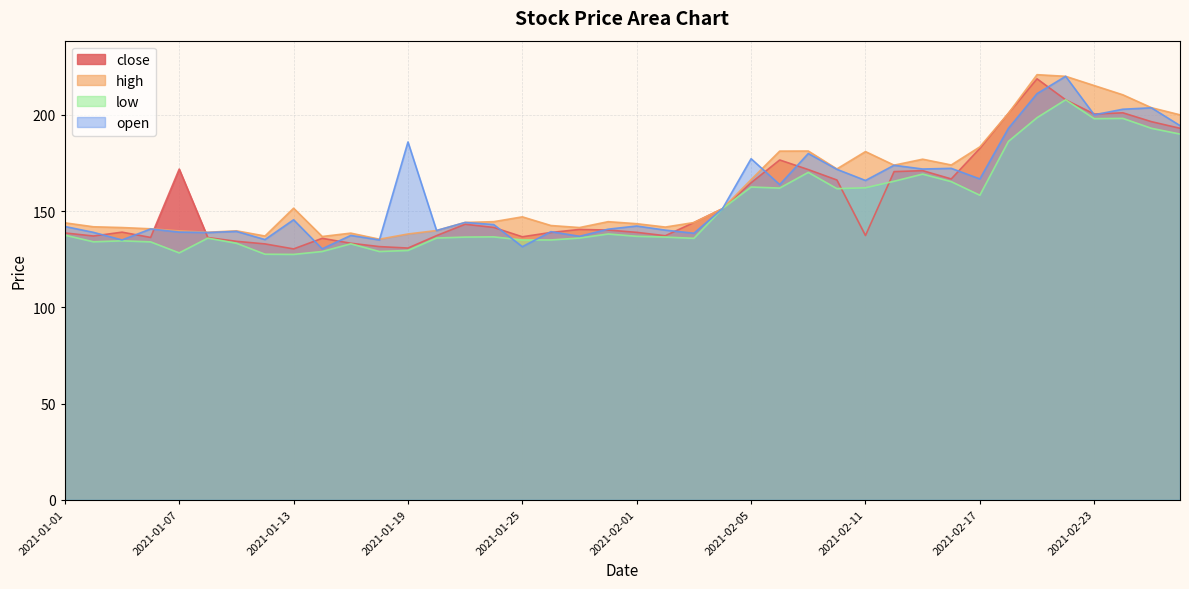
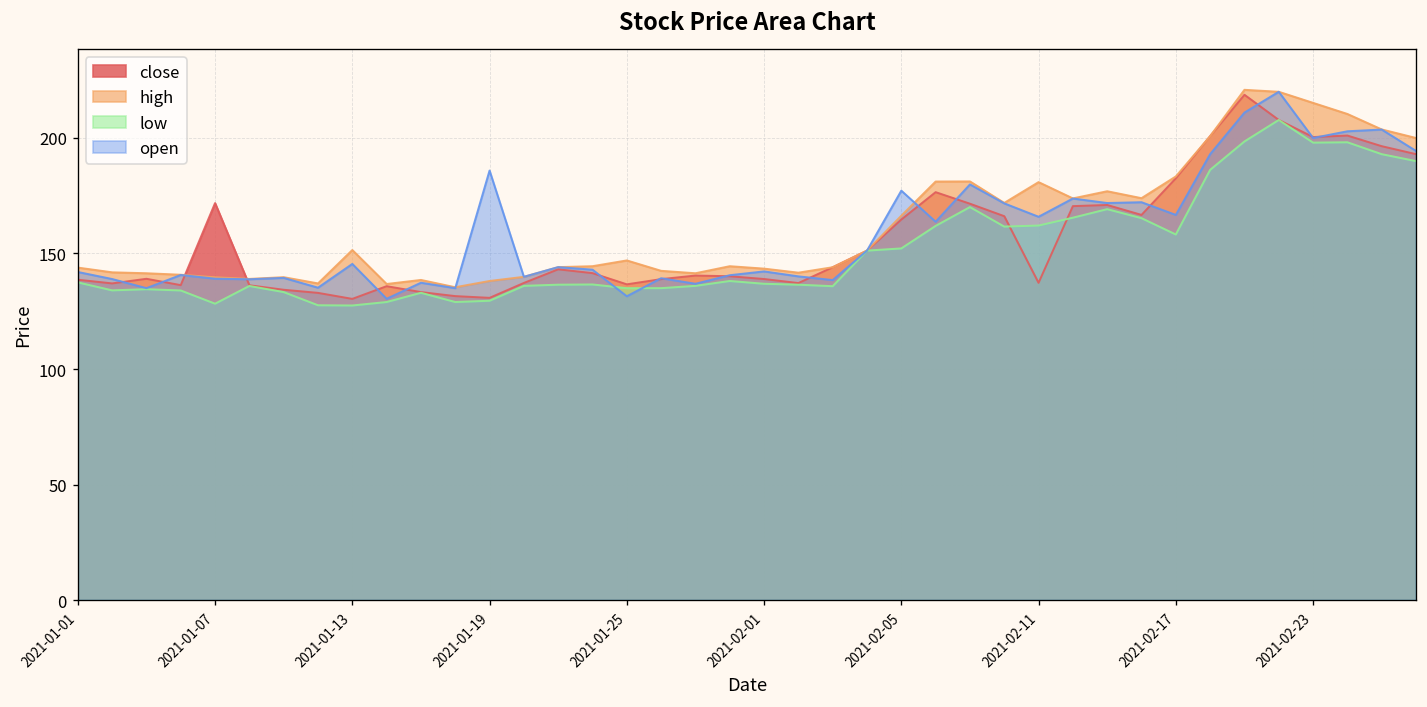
  {
    "close": {
      "2021-01-07": 172,
      "2021-01-13": 130,
      "2021-01-25": 137,
      "2021-02-01": 139,
      "2021-02-05": 165,
      "2021-02-11": 137
    },
    "high": {
      "2021-01-01": 144,
      "2021-01-13": 152,
      "2021-01-19": 138,
      "2021-01-25": 147,
      "2021-02-05": 166,
      "2021-02-11": 181,
      "2021-02-23": 215
    },
    "low": {
      "2021-01-07": 128,
      "2021-01-13": 128,
      "2021-01-25": 135,
      "2021-02-01": 137,
-     "2021-02-05": 163,
+     "2021-02-05": 152,
      "2021-02-11": 162,
      "2021-02-17": 158,
      "2021-02-23": 198
    },
    "open": {
      "2021-01-01": 142,
      "2021-01-13": 145,
      "2021-01-19": 186,
      "2021-01-25": 132,
      "2021-02-05": 177,
      "2021-02-11": 166,
      "2021-02-17": 167
    }
  }
